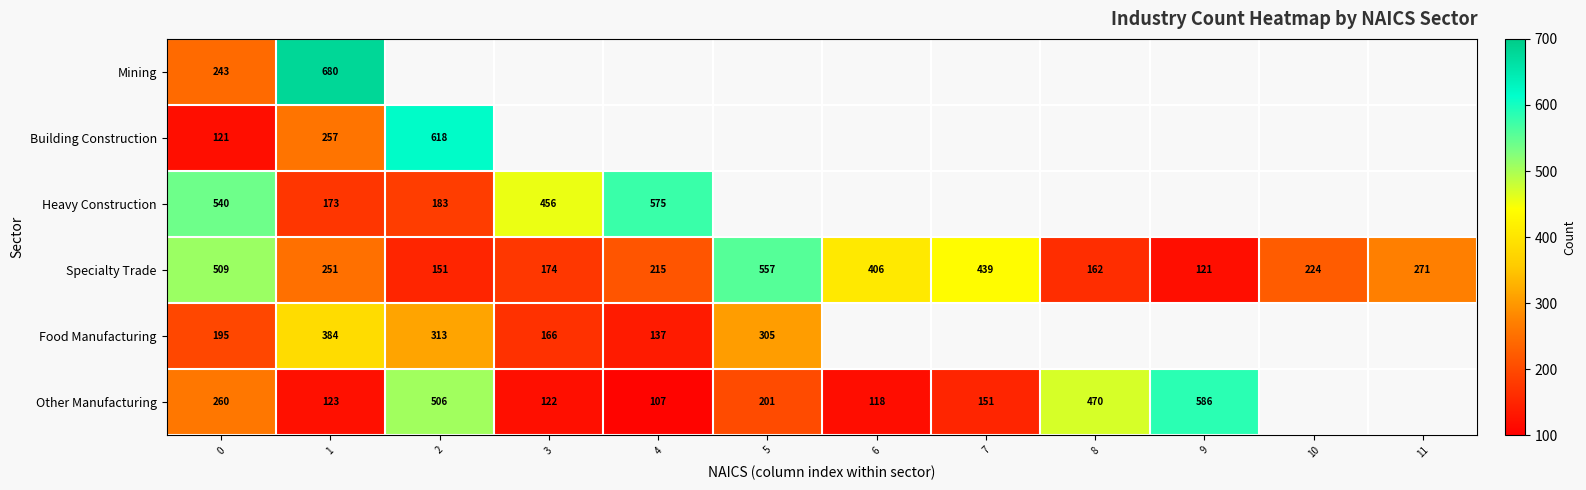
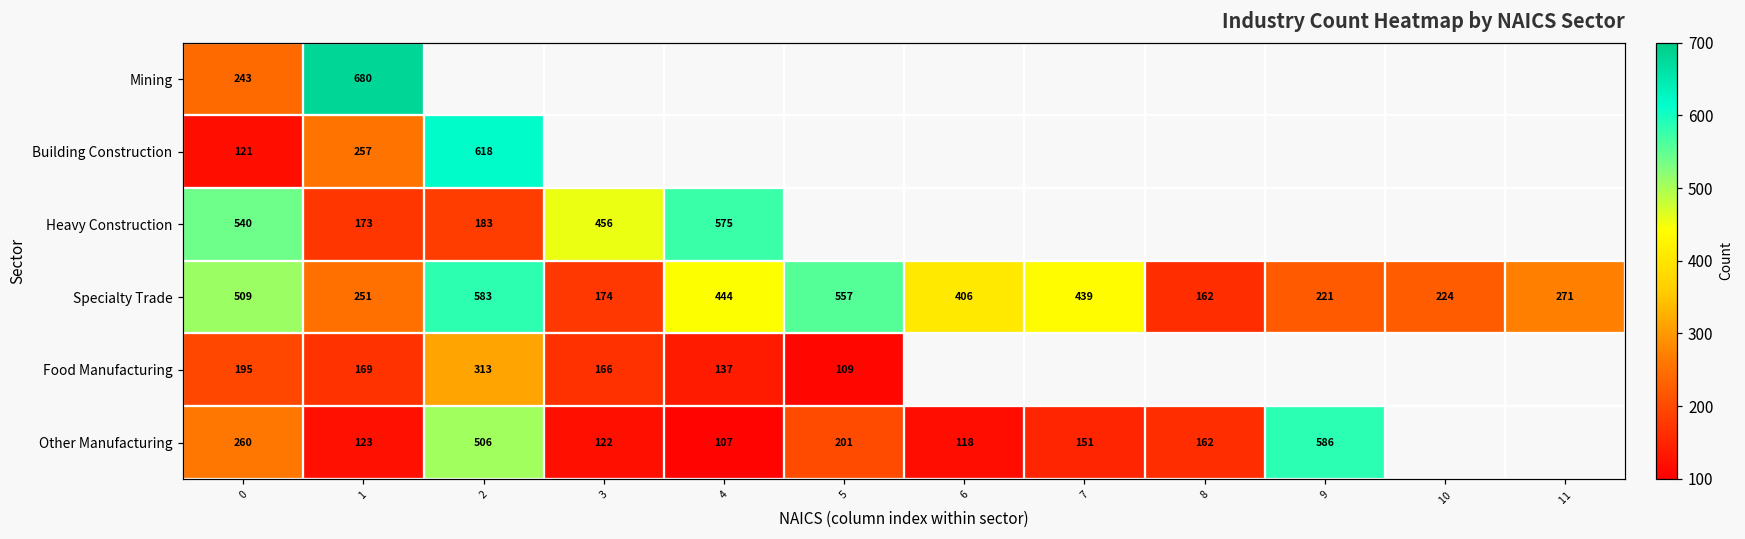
  {
    "Mining": {
      "0": 243,
      "1": 680
    },
    "Building Construction": {
      "0": 121,
      "1": 257,
      "2": 618
    },
    "Heavy Construction": {
      "0": 540,
      "1": 173,
      "2": 183,
      "3": 456,
      "4": 575
    },
    "Specialty Trade": {
      "0": 509,
      "1": 251,
-     "2": 151,
+     "2": 583,
      "3": 174,
-     "4": 215,
+     "4": 444,
      "5": 557,
      "6": 406,
      "7": 439,
      "8": 162,
-     "9": 121,
+     "9": 221,
      "10": 224,
      "11": 271
    },
    "Food Manufacturing": {
      "0": 195,
-     "1": 384,
+     "1": 169,
      "2": 313,
      "3": 166,
      "4": 137,
-     "5": 305
+     "5": 109
    },
    "Other Manufacturing": {
      "0": 260,
      "1": 123,
      "2": 506,
      "3": 122,
      "4": 107,
      "5": 201,
      "6": 118,
      "7": 151,
-     "8": 470,
+     "8": 162,
      "9": 586
    }
  }
